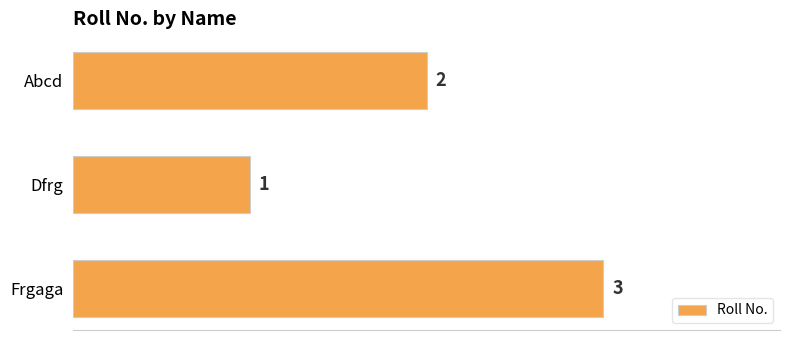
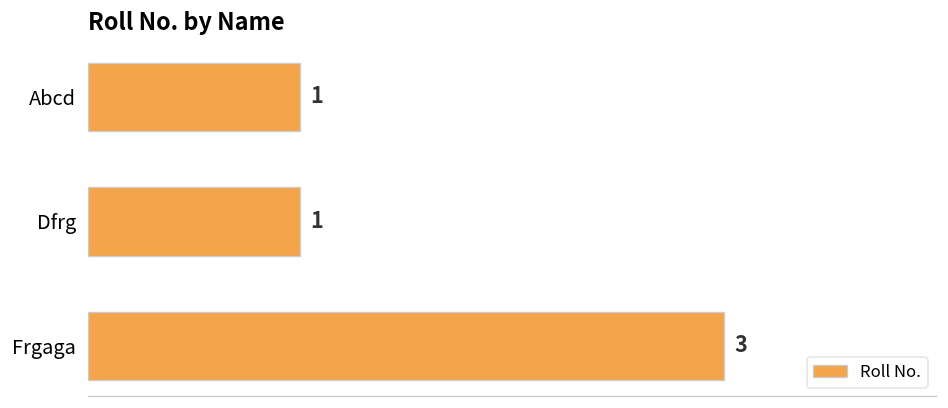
  {
-   "Abcd": 2,
+   "Abcd": 1,
    "Dfrg": 1,
    "Frgaga": 3
  }
